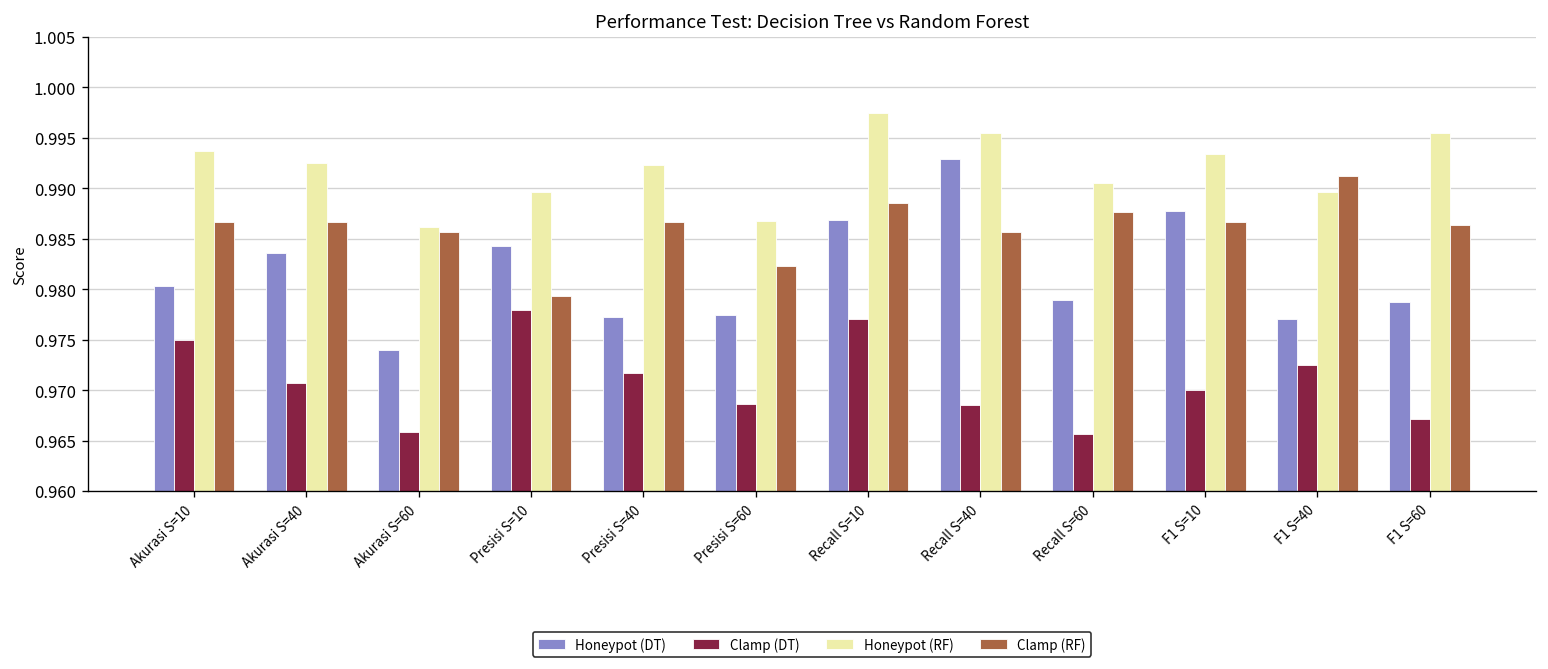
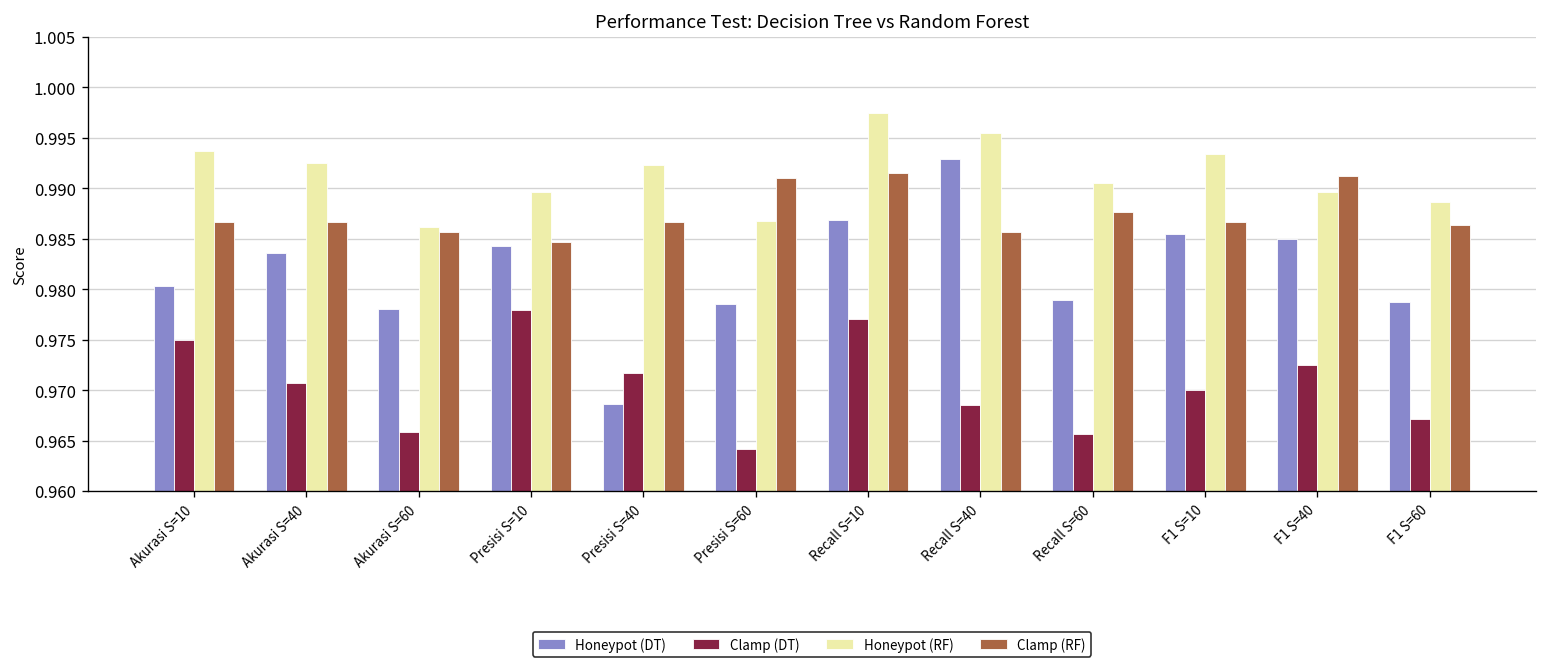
  {
    "Honeypot (DT)": {
      "Akurasi S=10": 0.980,
      "Akurasi S=40": 0.984,
-     "Akurasi S=60": 0.974,
+     "Akurasi S=60": 0.978,
      "Presisi S=10": 0.984,
-     "Presisi S=40": 0.977,
-     "Presisi S=60": 0.977,
+     "Presisi S=40": 0.969,
+     "Presisi S=60": 0.979,
      "Recall S=10": 0.987,
      "Recall S=40": 0.993,
      "Recall S=60": 0.979,
-     "F1 S=10": 0.988,
-     "F1 S=40": 0.977,
+     "F1 S=10": 0.986,
+     "F1 S=40": 0.985,
      "F1 S=60": 0.979
    },
    "Clamp (DT)": {
      "Akurasi S=10": 0.975,
      "Akurasi S=40": 0.971,
      "Akurasi S=60": 0.966,
      "Presisi S=10": 0.978,
      "Presisi S=40": 0.972,
-     "Presisi S=60": 0.969,
+     "Presisi S=60": 0.964,
      "Recall S=10": 0.977,
      "Recall S=40": 0.969,
      "Recall S=60": 0.966,
      "F1 S=10": 0.970,
      "F1 S=40": 0.973,
      "F1 S=60": 0.967
    },
    "Honeypot (RF)": {
      "Akurasi S=10": 0.994,
      "Akurasi S=40": 0.993,
      "Akurasi S=60": 0.986,
      "Presisi S=10": 0.990,
      "Presisi S=40": 0.992,
      "Presisi S=60": 0.987,
      "Recall S=10": 0.997,
      "Recall S=40": 0.996,
      "Recall S=60": 0.991,
      "F1 S=10": 0.993,
      "F1 S=40": 0.990,
-     "F1 S=60": 0.996
+     "F1 S=60": 0.989
    },
    "Clamp (RF)": {
      "Akurasi S=10": 0.987,
      "Akurasi S=40": 0.987,
      "Akurasi S=60": 0.986,
-     "Presisi S=10": 0.979,
+     "Presisi S=10": 0.985,
      "Presisi S=40": 0.987,
-     "Presisi S=60": 0.982,
-     "Recall S=10": 0.989,
+     "Presisi S=60": 0.991,
+     "Recall S=10": 0.992,
      "Recall S=40": 0.986,
      "Recall S=60": 0.988,
      "F1 S=10": 0.987,
      "F1 S=40": 0.991,
      "F1 S=60": 0.986
    }
  }
